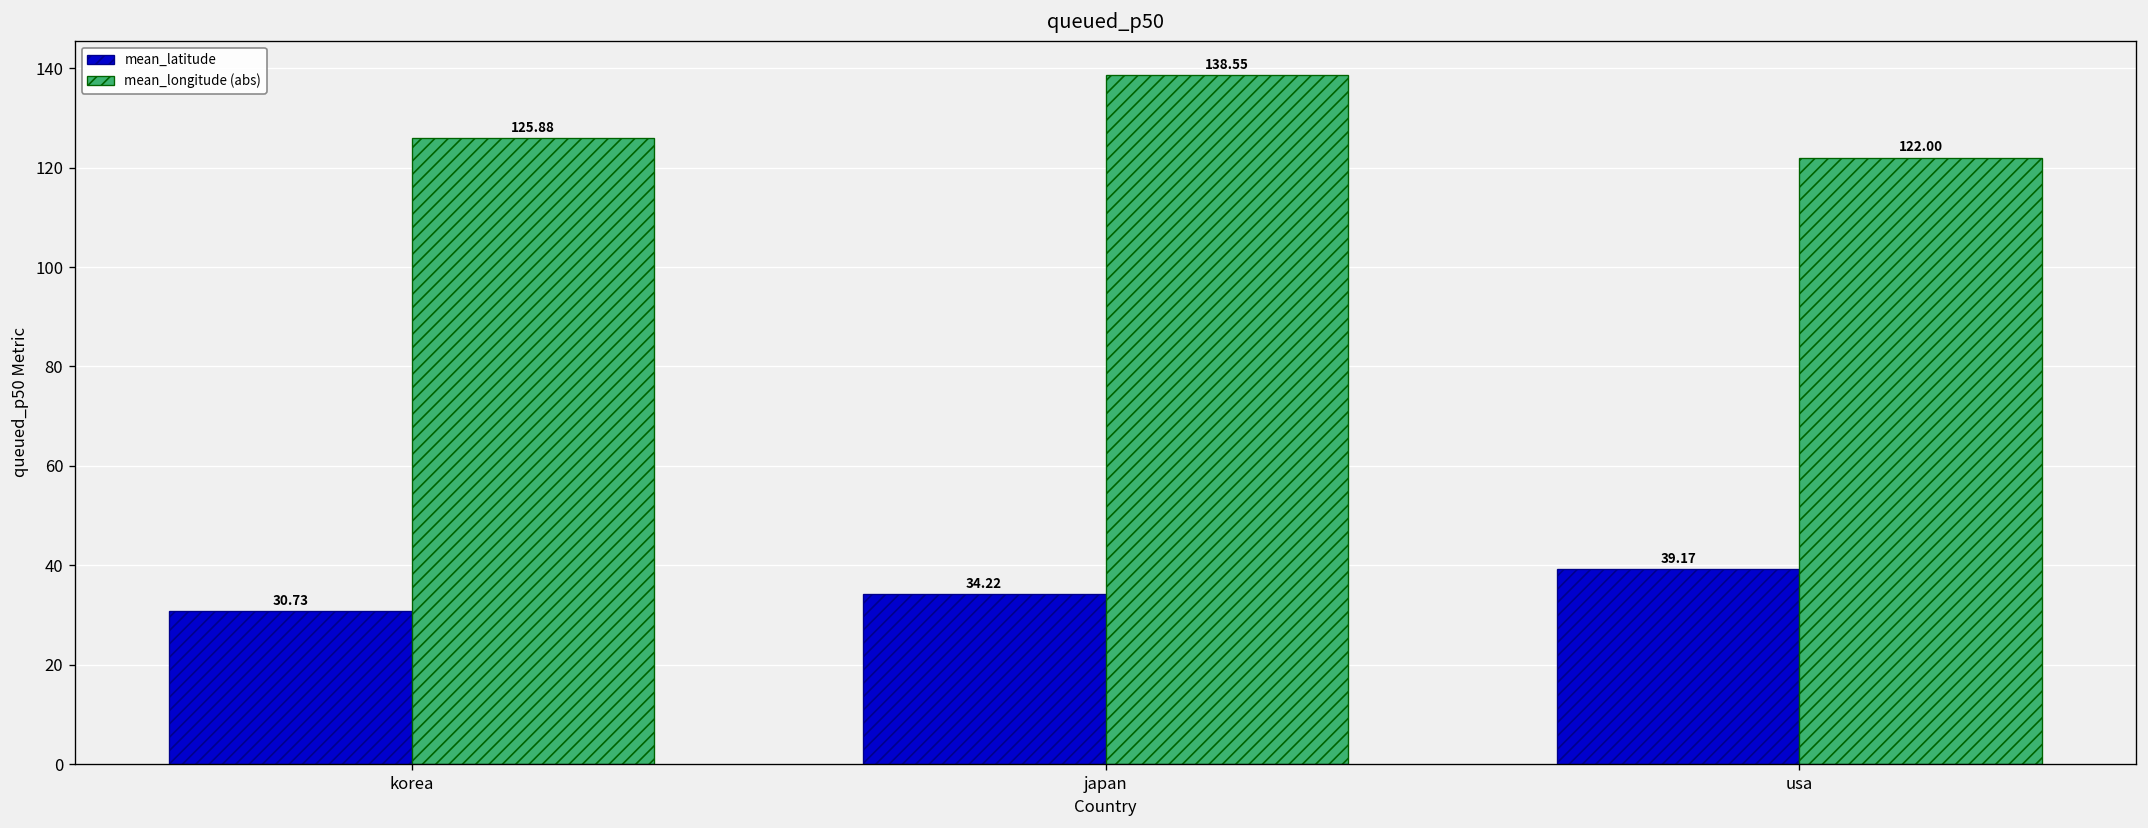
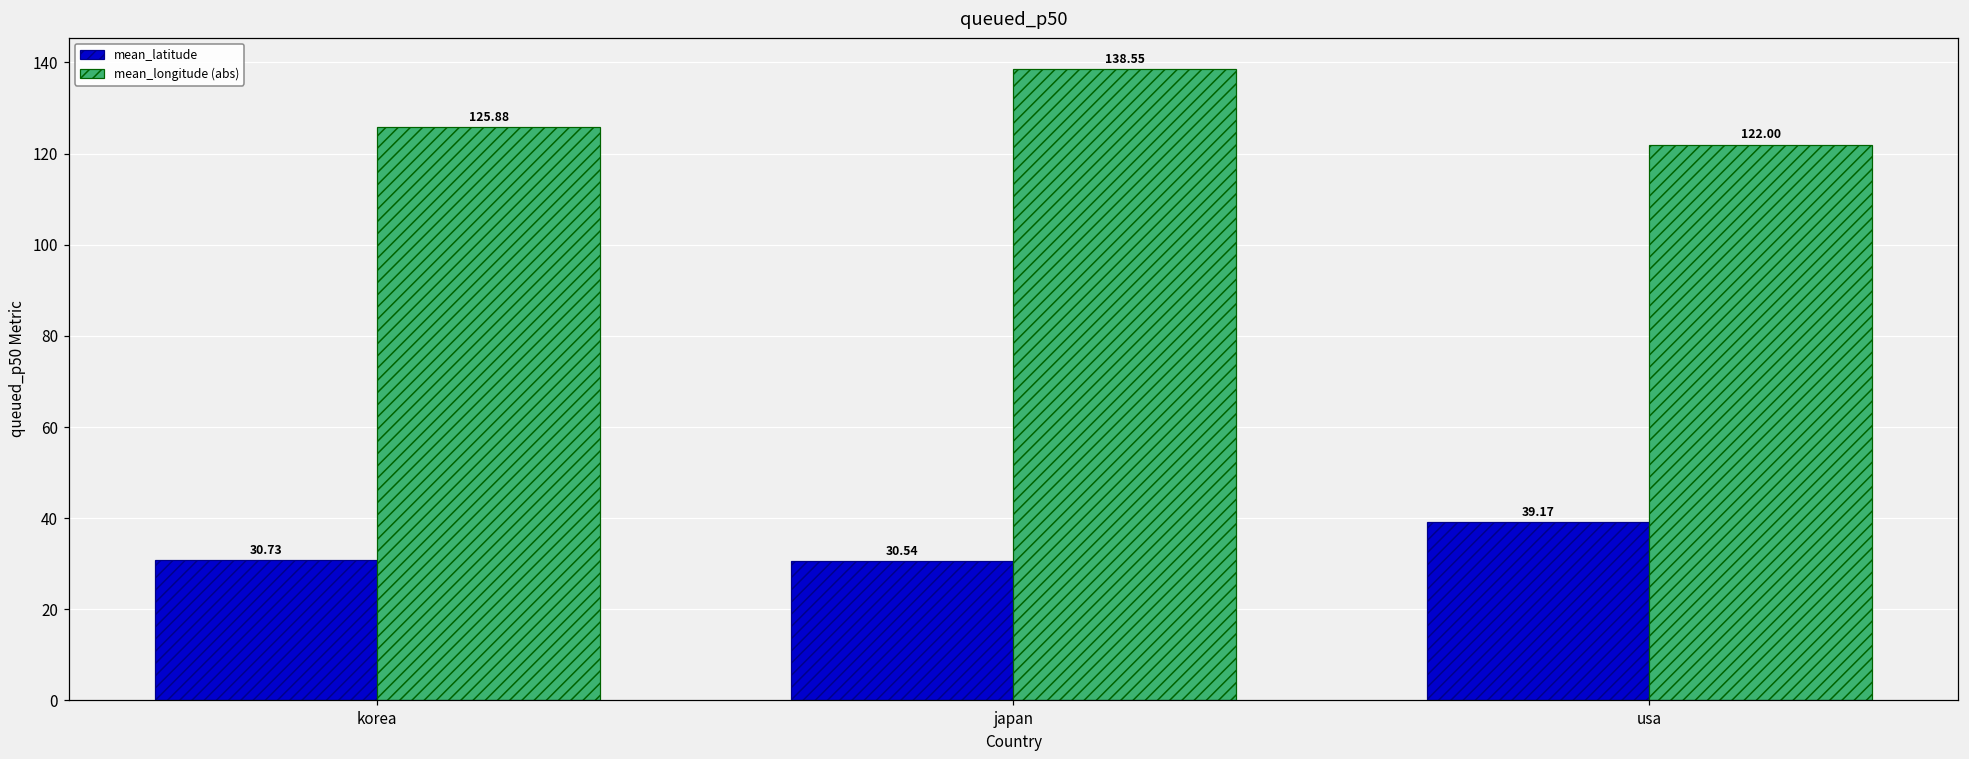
  {
    "mean_latitude": {
      "korea": 30.73,
-     "japan": 34.22,
+     "japan": 30.54,
      "usa": 39.17
    },
    "mean_longitude (abs)": {
      "korea": 125.88,
      "japan": 138.55,
      "usa": 122.00
    }
  }
